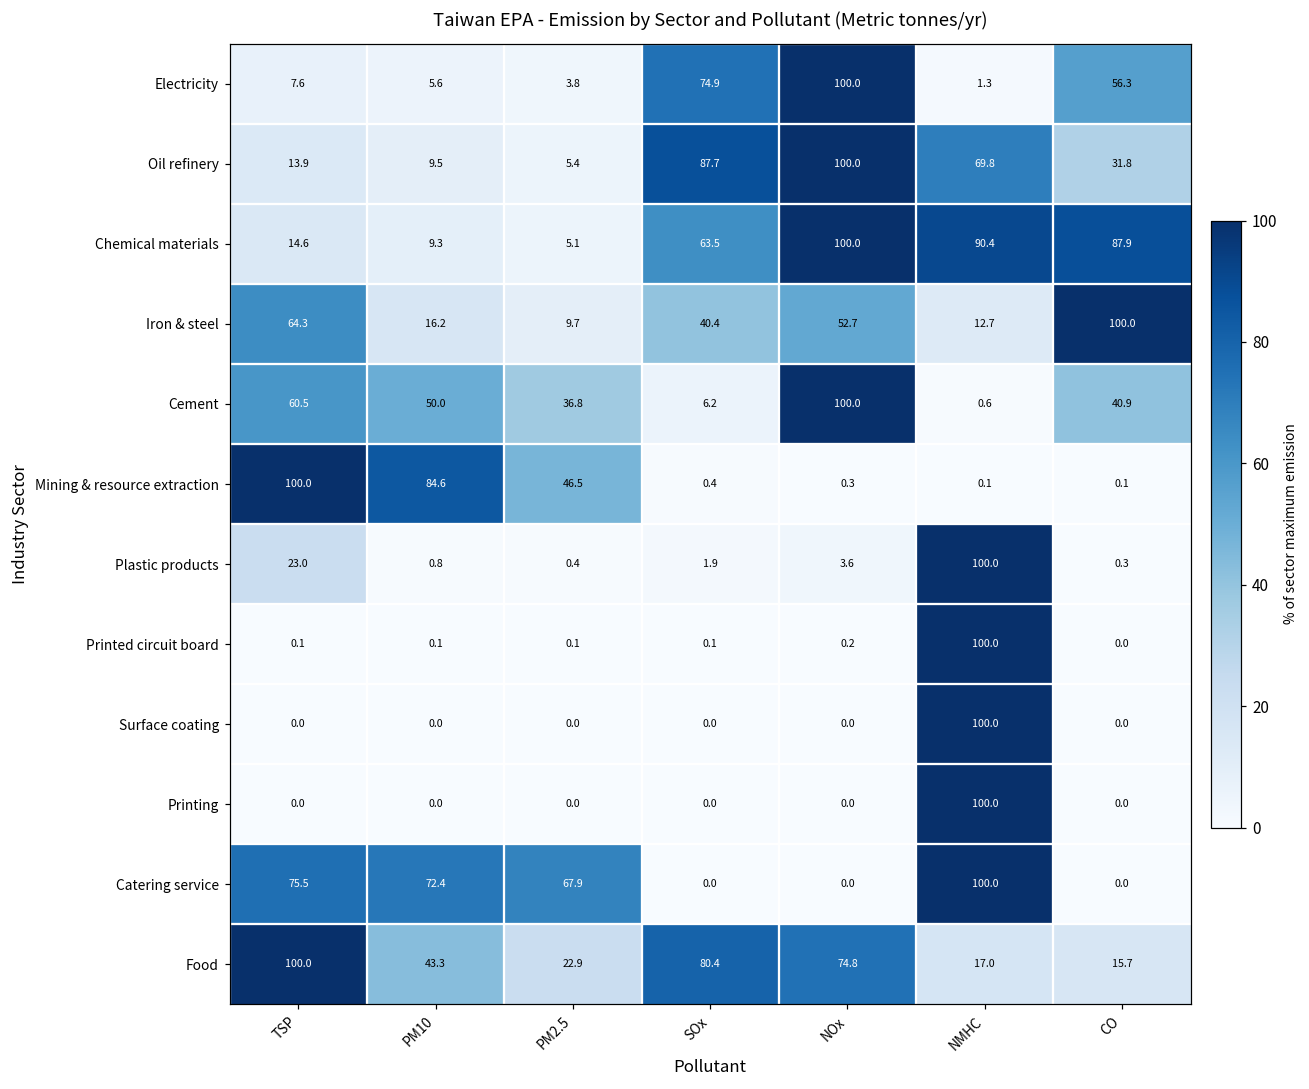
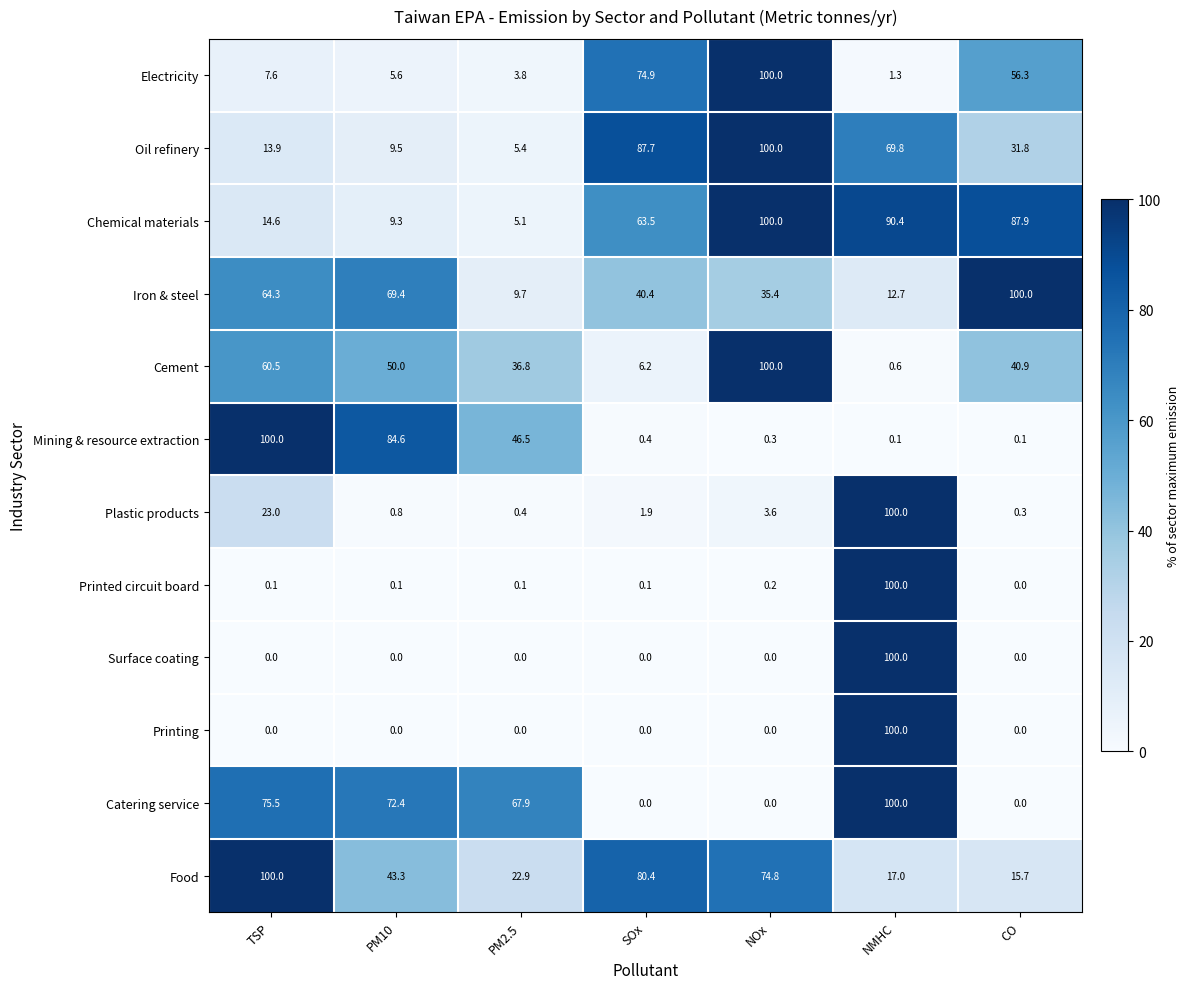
  {
    "Electricity": {
      "TSP": 7.6,
      "PM10": 5.6,
      "PM2.5": 3.8,
      "SOx": 74.9,
      "NOx": 100.0,
      "NMHC": 1.3,
      "CO": 56.3
    },
    "Oil refinery": {
      "TSP": 13.9,
      "PM10": 9.5,
      "PM2.5": 5.4,
      "SOx": 87.7,
      "NOx": 100.0,
      "NMHC": 69.8,
      "CO": 31.8
    },
    "Chemical materials": {
      "TSP": 14.6,
      "PM10": 9.3,
      "PM2.5": 5.1,
      "SOx": 63.5,
      "NOx": 100.0,
      "NMHC": 90.4,
      "CO": 87.9
    },
    "Iron & steel": {
      "TSP": 64.3,
-     "PM10": 16.2,
+     "PM10": 69.4,
      "PM2.5": 9.7,
      "SOx": 40.4,
-     "NOx": 52.7,
+     "NOx": 35.4,
      "NMHC": 12.7,
      "CO": 100.0
    },
    "Cement": {
      "TSP": 60.5,
      "PM10": 50.0,
      "PM2.5": 36.8,
      "SOx": 6.2,
      "NOx": 100.0,
      "NMHC": 0.6,
      "CO": 40.9
    },
    "Mining & resource extraction": {
      "TSP": 100.0,
      "PM10": 84.6,
      "PM2.5": 46.5,
      "SOx": 0.4,
      "NOx": 0.3,
      "NMHC": 0.1,
      "CO": 0.1
    },
    "Plastic products": {
      "TSP": 23.0,
      "PM10": 0.8,
      "PM2.5": 0.4,
      "SOx": 1.9,
      "NOx": 3.6,
      "NMHC": 100.0,
      "CO": 0.3
    },
    "Printed circuit board": {
      "TSP": 0.1,
      "PM10": 0.1,
      "PM2.5": 0.1,
      "SOx": 0.1,
      "NOx": 0.2,
      "NMHC": 100.0,
      "CO": 0.0
    },
    "Surface coating": {
      "TSP": 0.0,
      "PM10": 0.0,
      "PM2.5": 0.0,
      "SOx": 0.0,
      "NOx": 0.0,
      "NMHC": 100.0,
      "CO": 0.0
    },
    "Printing": {
      "TSP": 0.0,
      "PM10": 0.0,
      "PM2.5": 0.0,
      "SOx": 0.0,
      "NOx": 0.0,
      "NMHC": 100.0,
      "CO": 0.0
    },
    "Catering service": {
      "TSP": 75.5,
      "PM10": 72.4,
      "PM2.5": 67.9,
      "SOx": 0.0,
      "NOx": 0.0,
      "NMHC": 100.0,
      "CO": 0.0
    },
    "Food": {
      "TSP": 100.0,
      "PM10": 43.3,
      "PM2.5": 22.9,
      "SOx": 80.4,
      "NOx": 74.8,
      "NMHC": 17.0,
      "CO": 15.7
    }
  }
